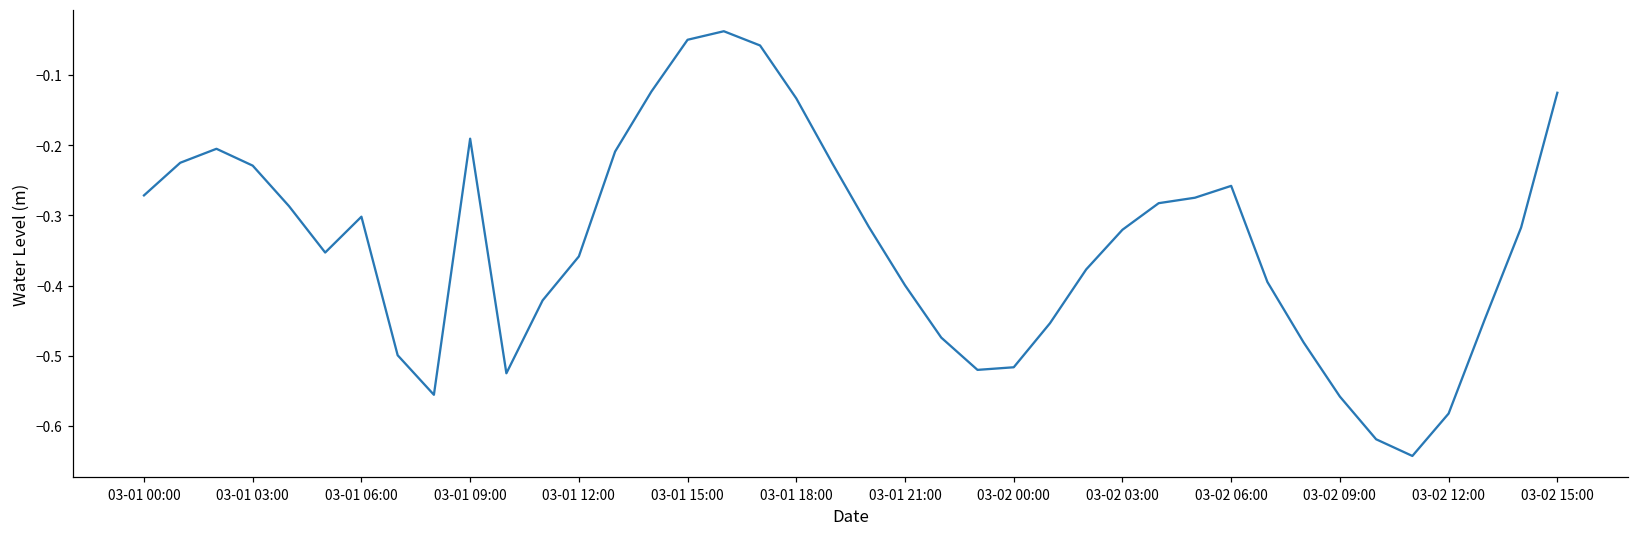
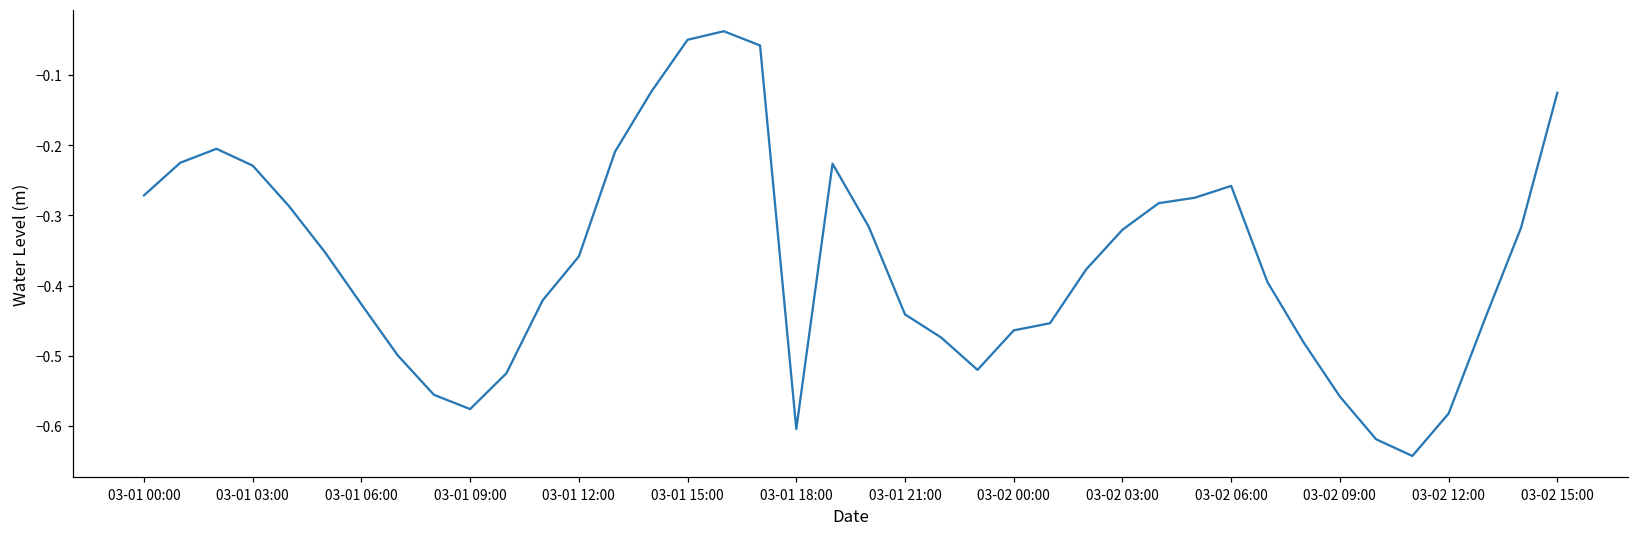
  {
    "03-01 00:00": -0.27,
    "03-01 03:00": -0.23,
-   "03-01 06:00": -0.30,
-   "03-01 09:00": -0.19,
+   "03-01 06:00": -0.43,
+   "03-01 09:00": -0.58,
    "03-01 12:00": -0.36,
    "03-01 15:00": -0.05,
-   "03-01 18:00": -0.13,
-   "03-01 21:00": -0.40,
-   "03-02 00:00": -0.52,
+   "03-01 18:00": -0.60,
+   "03-01 21:00": -0.44,
+   "03-02 00:00": -0.46,
    "03-02 03:00": -0.32,
    "03-02 06:00": -0.26,
    "03-02 09:00": -0.56,
    "03-02 12:00": -0.58,
    "03-02 15:00": -0.13
  }
